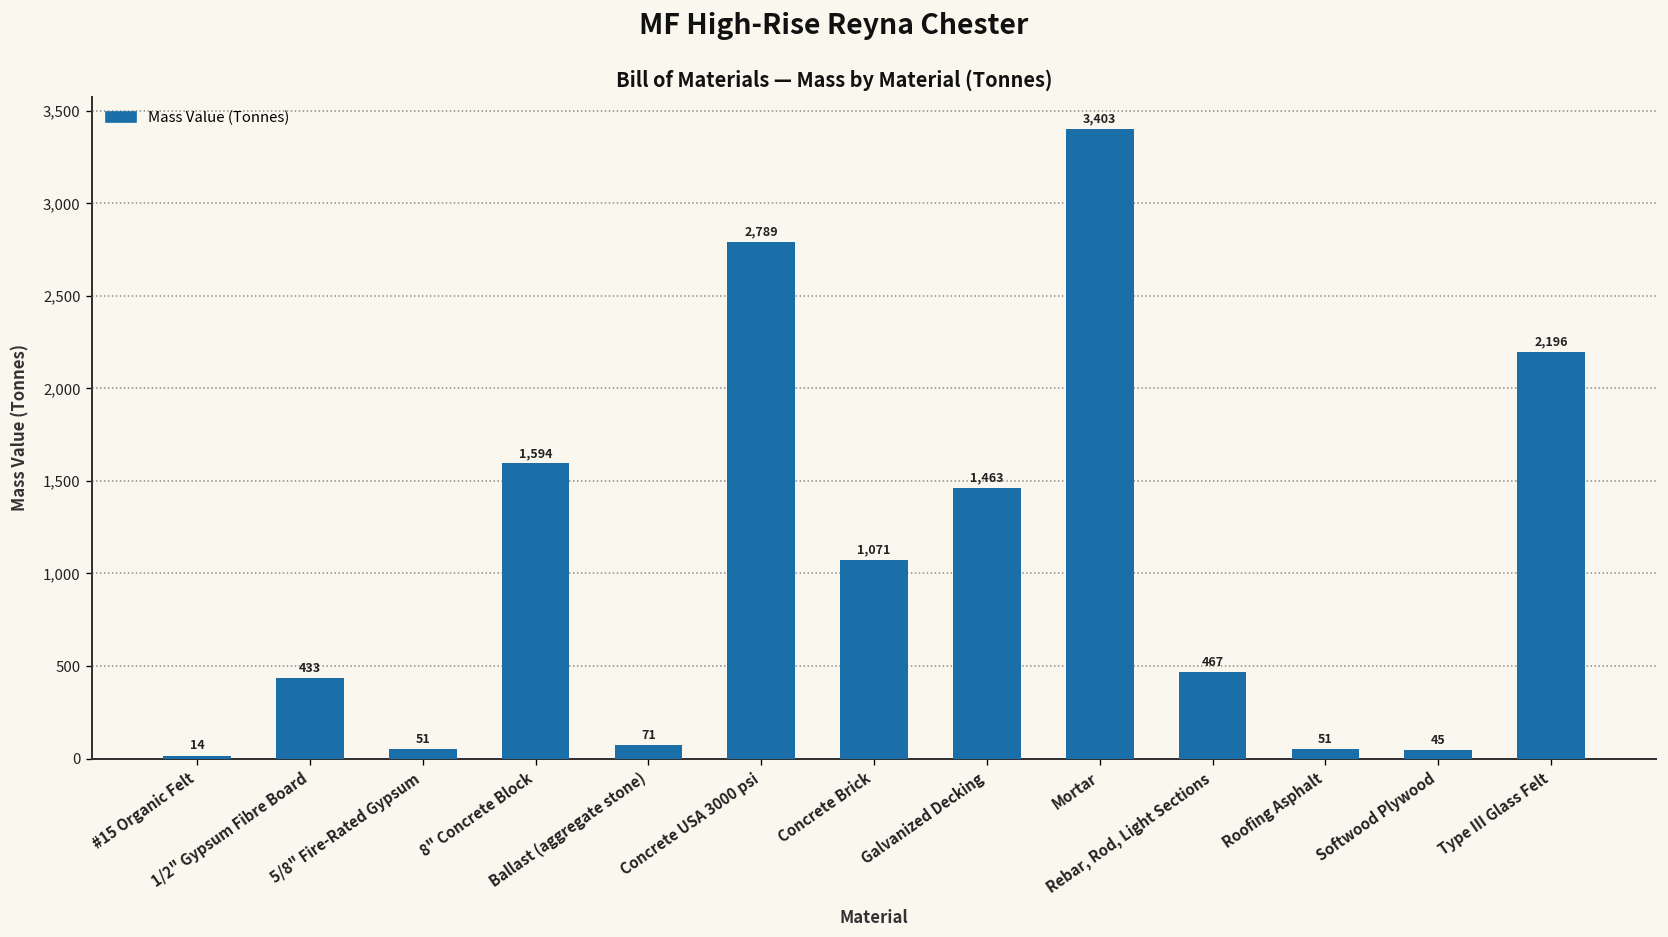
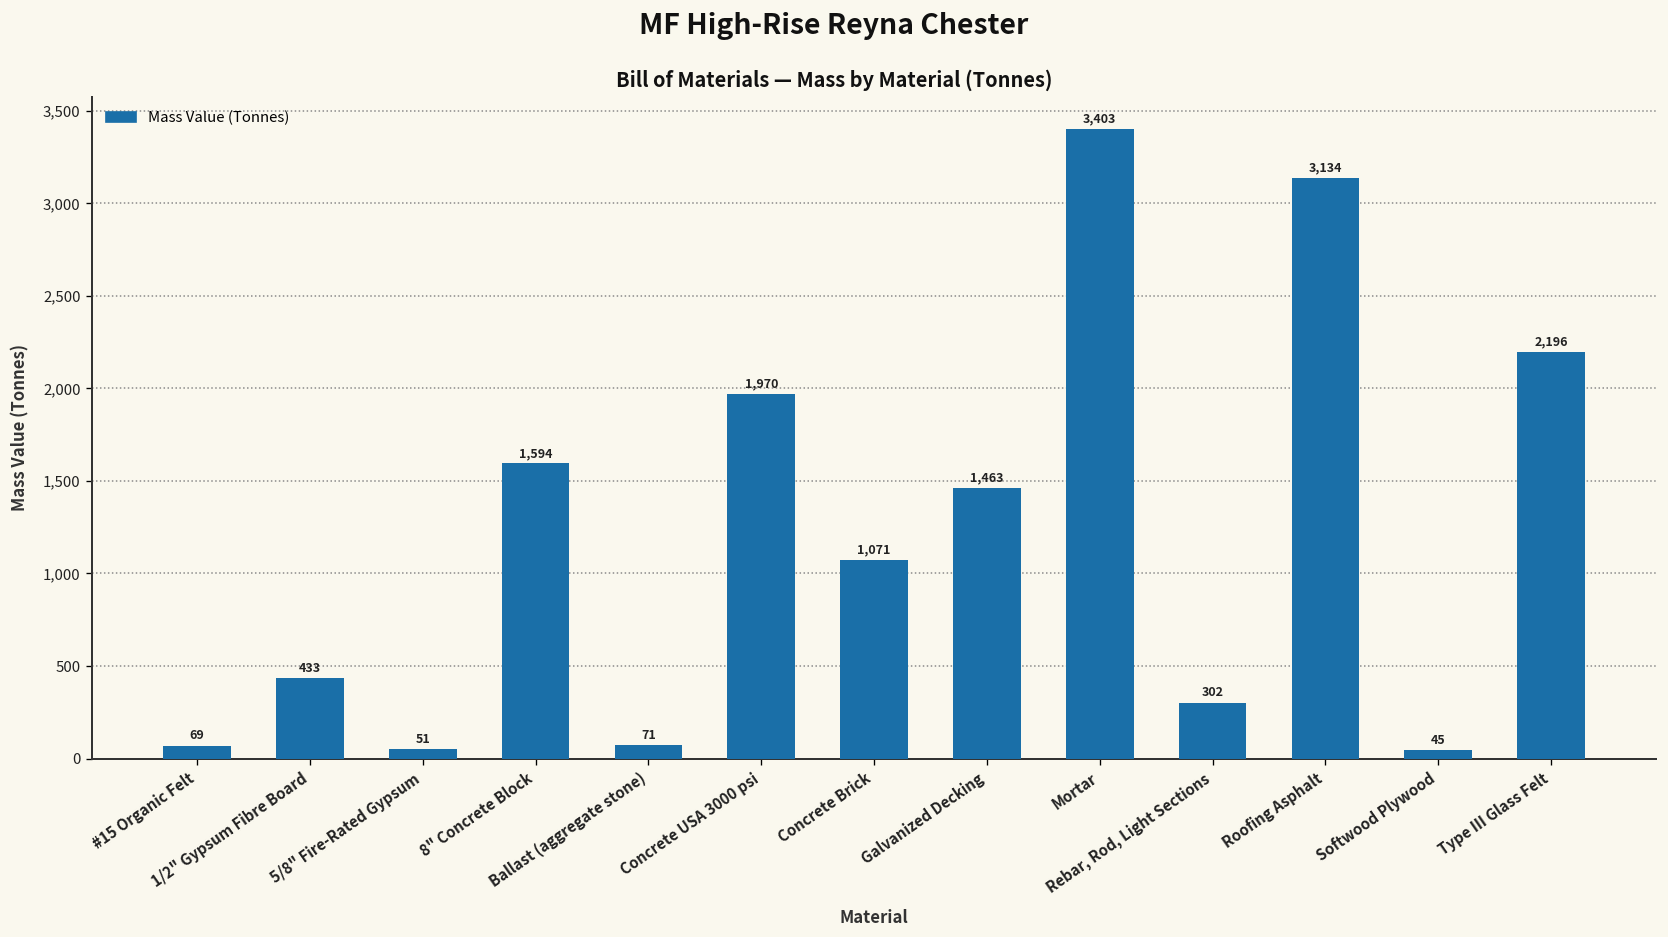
  {
-   "#15 Organic Felt": "14",
+   "#15 Organic Felt": "69",
    "1/2\" Gypsum Fibre Board": "433",
    "5/8\" Fire-Rated Gypsum": "51",
    "8\" Concrete Block": "1,594",
    "Ballast (aggregate stone)": "71",
-   "Concrete USA 3000 psi": "2,789",
+   "Concrete USA 3000 psi": "1,970",
    "Concrete Brick": "1,071",
    "Galvanized Decking": "1,463",
    "Mortar": "3,403",
-   "Rebar, Rod, Light Sections": "467",
-   "Roofing Asphalt": "51",
+   "Rebar, Rod, Light Sections": "302",
+   "Roofing Asphalt": "3,134",
    "Softwood Plywood": "45",
    "Type III Glass Felt": "2,196"
  }
